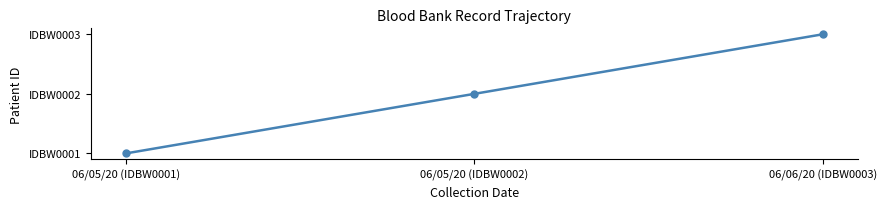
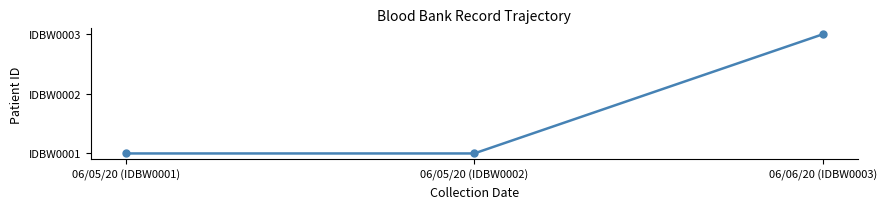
  {
    "06/05/20 (IDBW0001)": "IDBW1",
-   "06/05/20 (IDBW0002)": "IDBW2",
+   "06/05/20 (IDBW0002)": "IDBW1",
    "06/06/20 (IDBW0003)": "IDBW3"
  }
